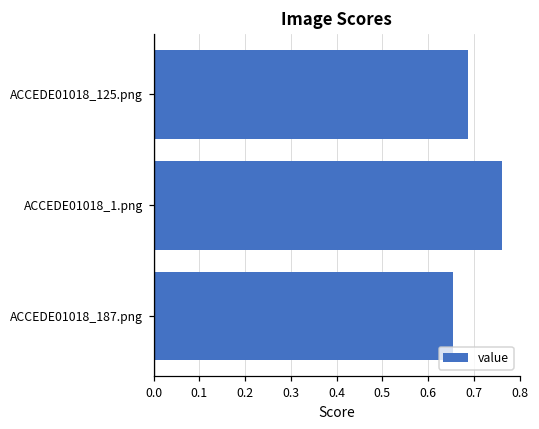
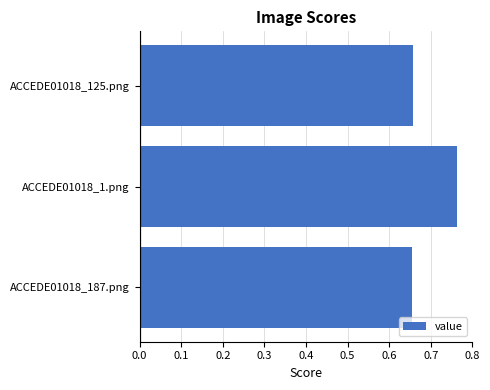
  {
-   "ACCEDE01018_125.png": 0.69,
+   "ACCEDE01018_125.png": 0.66,
    "ACCEDE01018_1.png": 0.76,
    "ACCEDE01018_187.png": 0.66
  }
